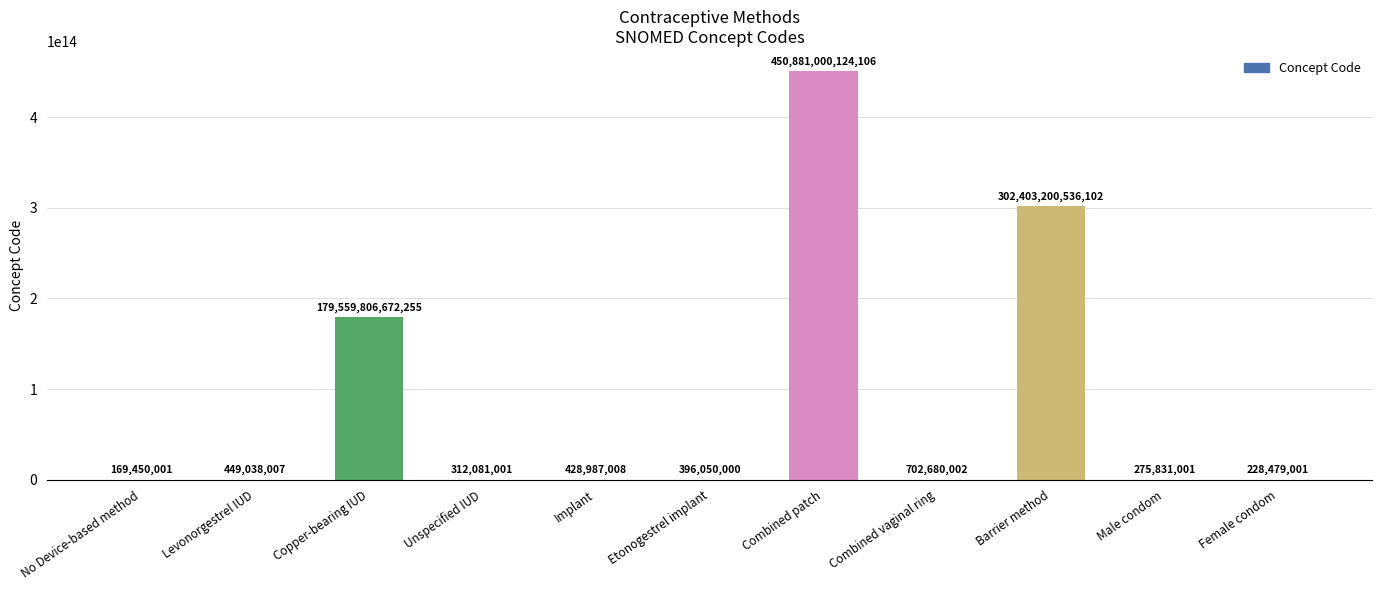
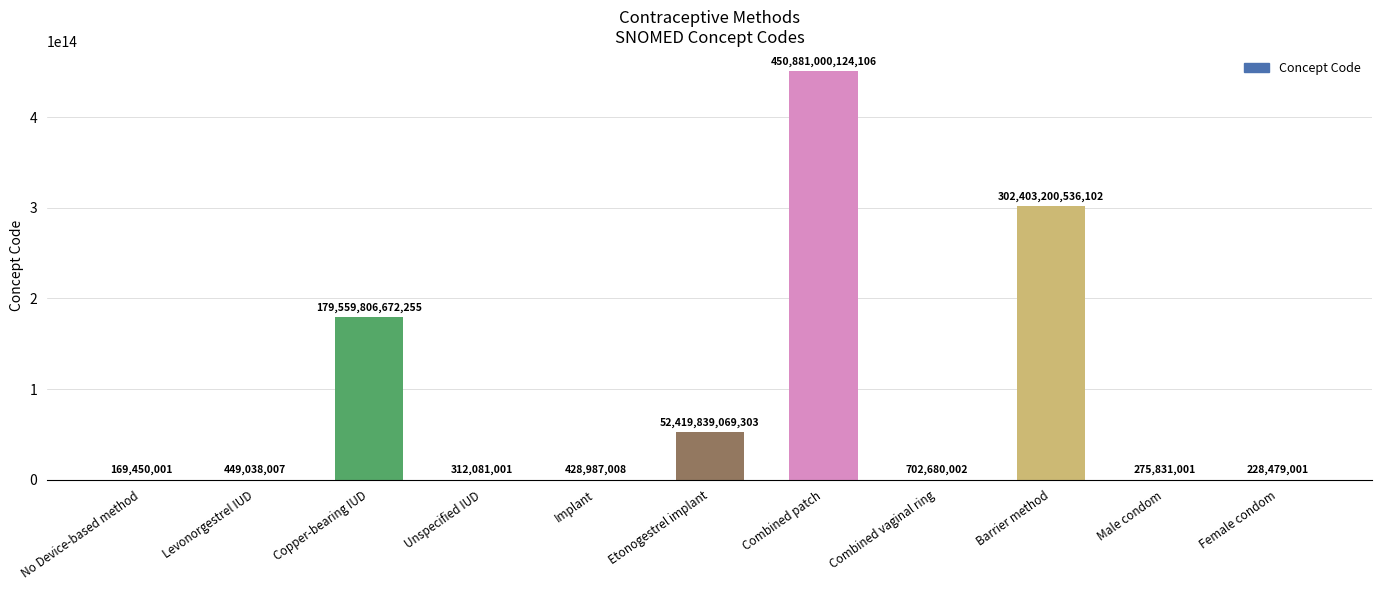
  {
    "No Device-based method": "169,450,001",
    "Levonorgestrel IUD": "449,038,007",
    "Copper-bearing IUD": "179,559,806,672,255",
    "Unspecified IUD": "312,081,001",
    "Implant": "428,987,008",
-   "Etonogestrel implant": "396,050,000",
+   "Etonogestrel implant": "52,419,839,069,303",
    "Combined patch": "450,881,000,124,106",
    "Combined vaginal ring": "702,680,002",
    "Barrier method": "302,403,200,536,102",
    "Male condom": "275,831,001",
    "Female condom": "228,479,001"
  }
